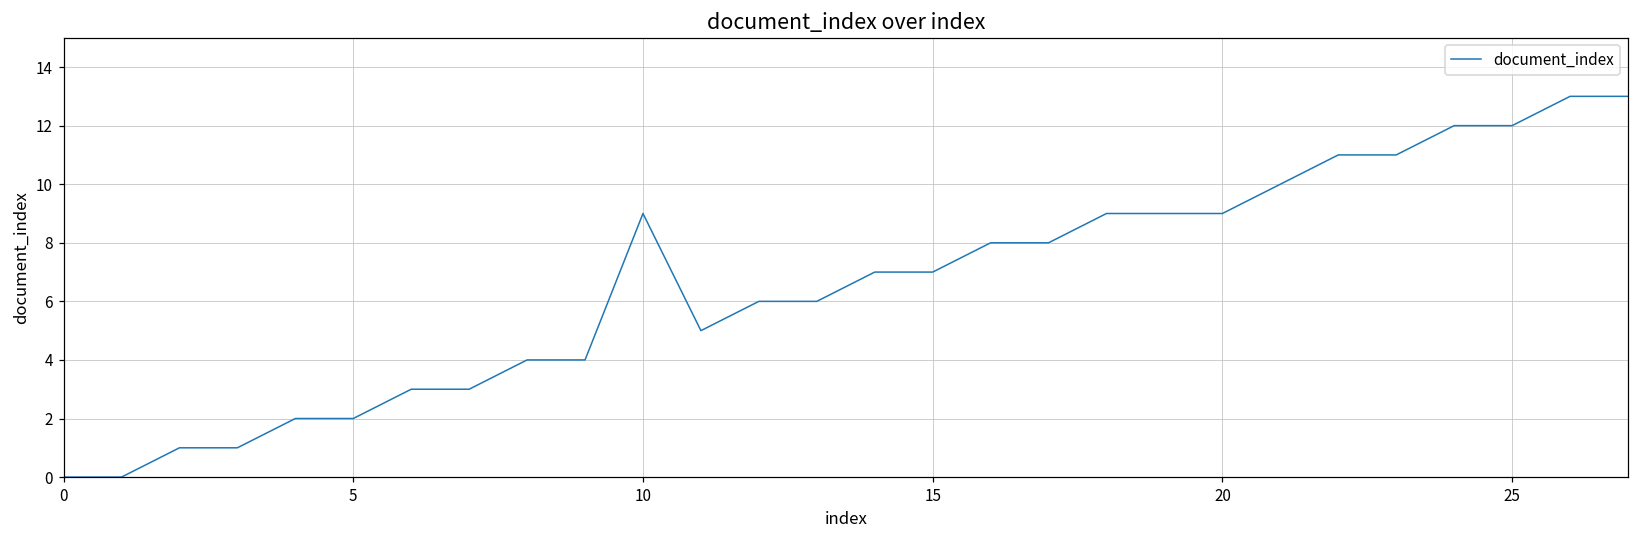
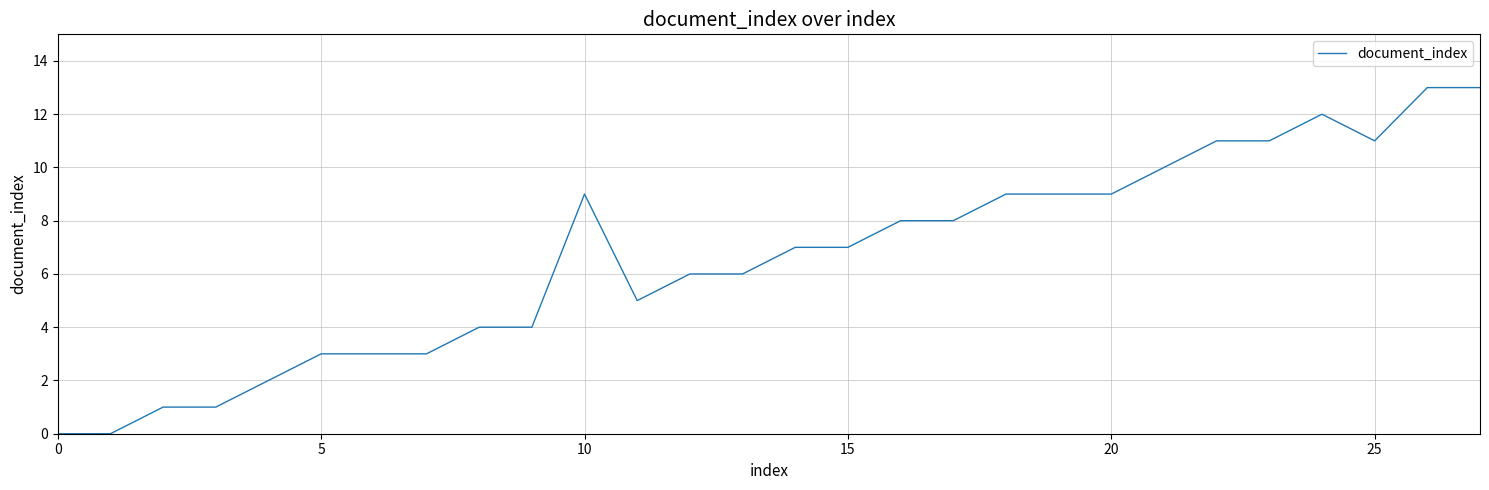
  {
    "0": 0,
-   "5": 2,
+   "5": 3,
    "10": 9,
    "15": 7,
    "20": 9,
-   "25": 12
+   "25": 11
  }
